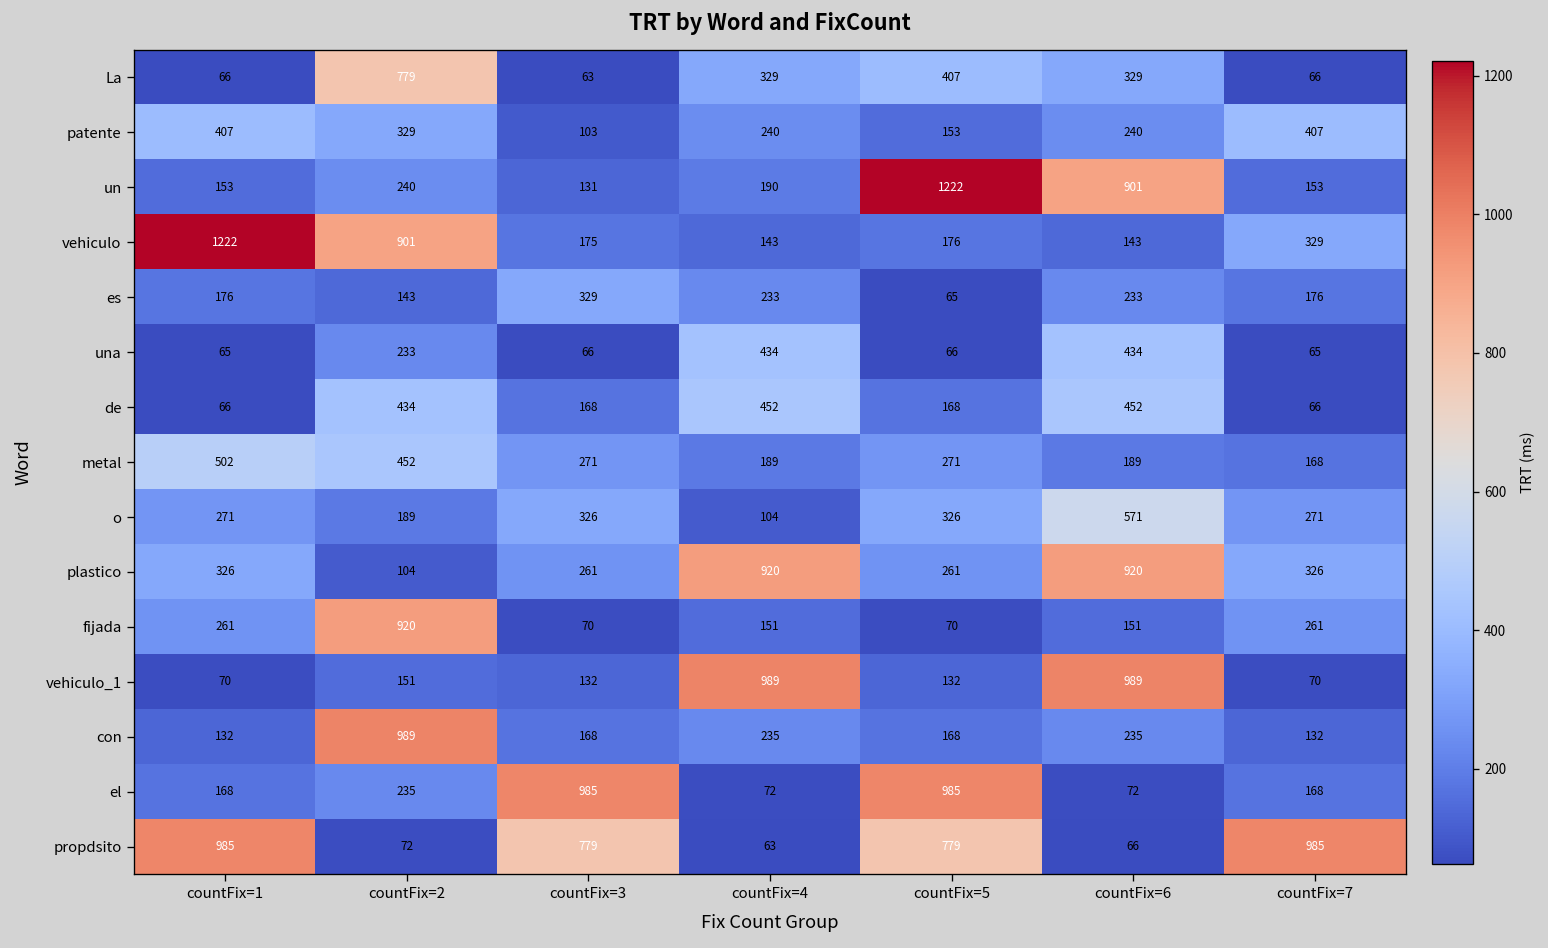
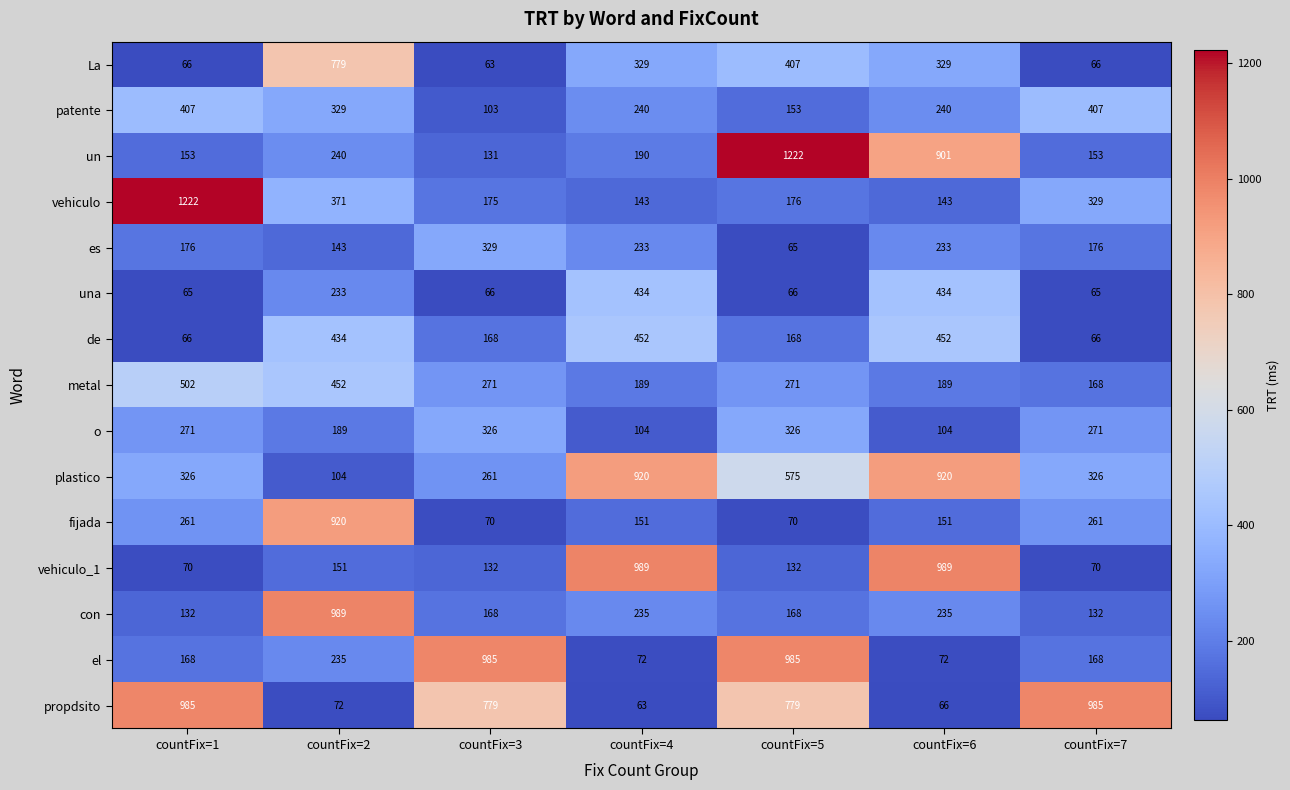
  {
    "La": {
      "countFix=1": 66,
      "countFix=2": 779,
      "countFix=3": 63,
      "countFix=4": 329,
      "countFix=5": 407,
      "countFix=6": 329,
      "countFix=7": 66
    },
    "patente": {
      "countFix=1": 407,
      "countFix=2": 329,
      "countFix=3": 103,
      "countFix=4": 240,
      "countFix=5": 153,
      "countFix=6": 240,
      "countFix=7": 407
    },
    "un": {
      "countFix=1": 153,
      "countFix=2": 240,
      "countFix=3": 131,
      "countFix=4": 190,
      "countFix=5": 1222,
      "countFix=6": 901,
      "countFix=7": 153
    },
    "vehiculo": {
      "countFix=1": 1222,
-     "countFix=2": 901,
+     "countFix=2": 371,
      "countFix=3": 175,
      "countFix=4": 143,
      "countFix=5": 176,
      "countFix=6": 143,
      "countFix=7": 329
    },
    "es": {
      "countFix=1": 176,
      "countFix=2": 143,
      "countFix=3": 329,
      "countFix=4": 233,
      "countFix=5": 65,
      "countFix=6": 233,
      "countFix=7": 176
    },
    "una": {
      "countFix=1": 65,
      "countFix=2": 233,
      "countFix=3": 66,
      "countFix=4": 434,
      "countFix=5": 66,
      "countFix=6": 434,
      "countFix=7": 65
    },
    "de": {
      "countFix=1": 66,
      "countFix=2": 434,
      "countFix=3": 168,
      "countFix=4": 452,
      "countFix=5": 168,
      "countFix=6": 452,
      "countFix=7": 66
    },
    "metal": {
      "countFix=1": 502,
      "countFix=2": 452,
      "countFix=3": 271,
      "countFix=4": 189,
      "countFix=5": 271,
      "countFix=6": 189,
      "countFix=7": 168
    },
    "o": {
      "countFix=1": 271,
      "countFix=2": 189,
      "countFix=3": 326,
      "countFix=4": 104,
      "countFix=5": 326,
-     "countFix=6": 571,
+     "countFix=6": 104,
      "countFix=7": 271
    },
    "plastico": {
      "countFix=1": 326,
      "countFix=2": 104,
      "countFix=3": 261,
      "countFix=4": 920,
-     "countFix=5": 261,
+     "countFix=5": 575,
      "countFix=6": 920,
      "countFix=7": 326
    },
    "fijada": {
      "countFix=1": 261,
      "countFix=2": 920,
      "countFix=3": 70,
      "countFix=4": 151,
      "countFix=5": 70,
      "countFix=6": 151,
      "countFix=7": 261
    },
    "vehiculo_1": {
      "countFix=1": 70,
      "countFix=2": 151,
      "countFix=3": 132,
      "countFix=4": 989,
      "countFix=5": 132,
      "countFix=6": 989,
      "countFix=7": 70
    },
    "con": {
      "countFix=1": 132,
      "countFix=2": 989,
      "countFix=3": 168,
      "countFix=4": 235,
      "countFix=5": 168,
      "countFix=6": 235,
      "countFix=7": 132
    },
    "el": {
      "countFix=1": 168,
      "countFix=2": 235,
      "countFix=3": 985,
      "countFix=4": 72,
      "countFix=5": 985,
      "countFix=6": 72,
      "countFix=7": 168
    },
    "propdsito": {
      "countFix=1": 985,
      "countFix=2": 72,
      "countFix=3": 779,
      "countFix=4": 63,
      "countFix=5": 779,
      "countFix=6": 66,
      "countFix=7": 985
    }
  }
